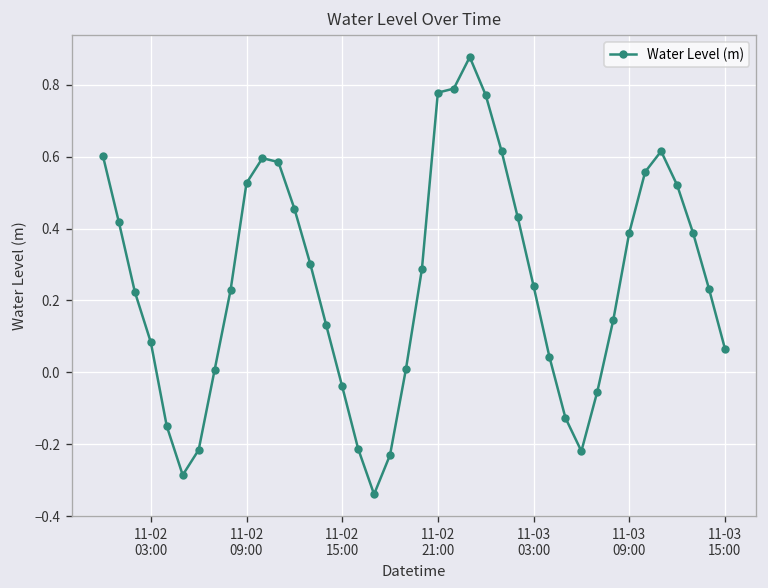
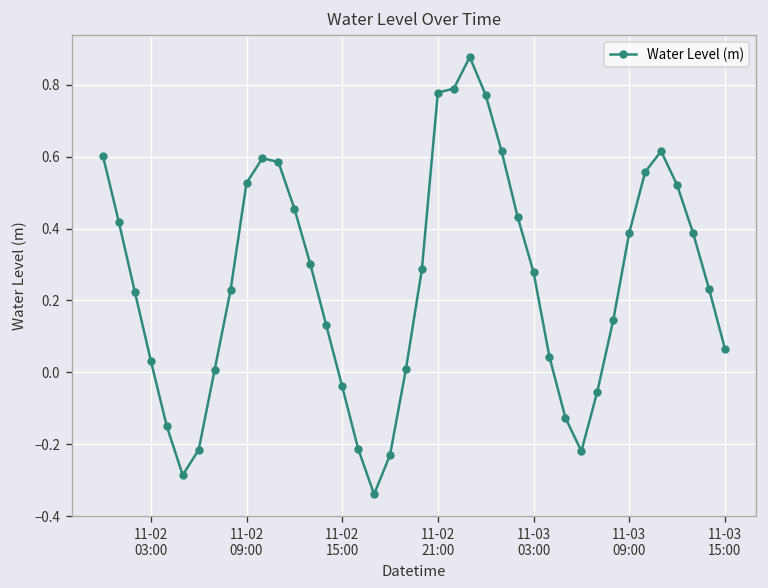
  {
-   "11-02 03:00": 0.08,
+   "11-02 03:00": 0.03,
    "11-02 09:00": 0.53,
    "11-02 15:00": -0.04,
    "11-02 21:00": 0.78,
-   "11-03 03:00": 0.24,
+   "11-03 03:00": 0.28,
    "11-03 09:00": 0.39,
    "11-03 15:00": 0.07
  }
